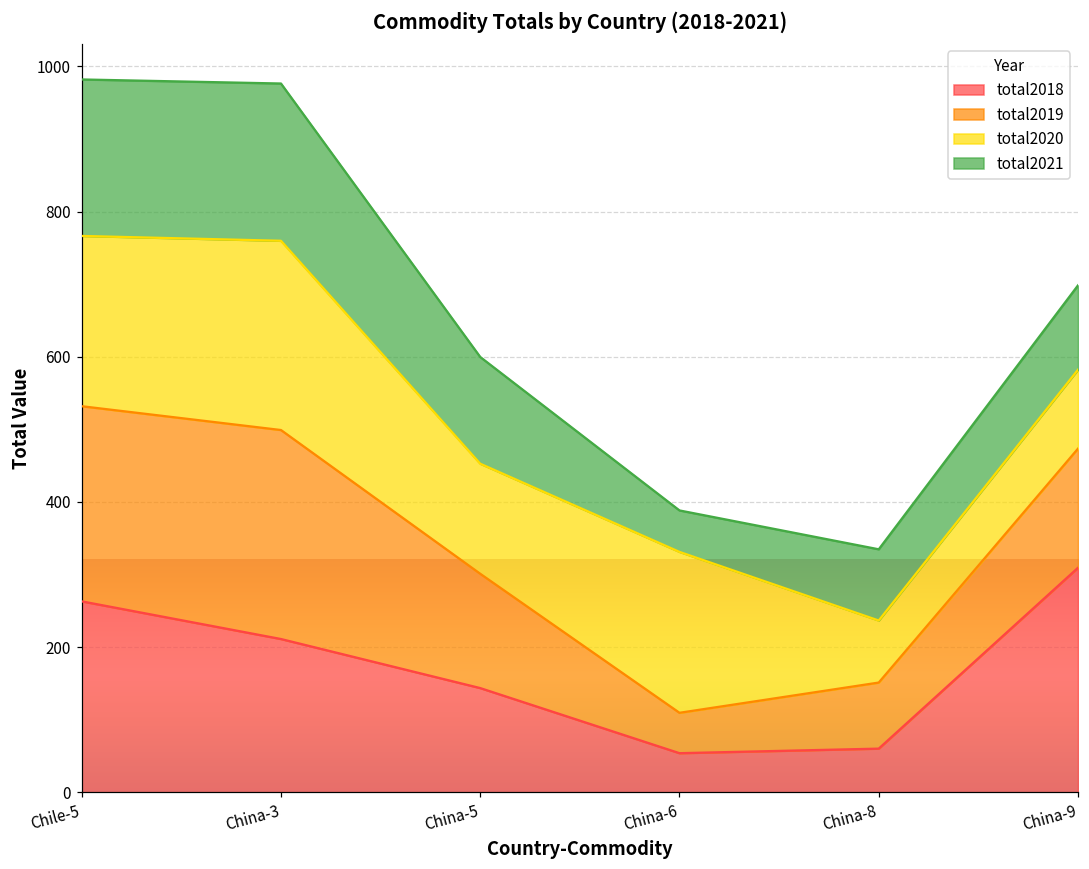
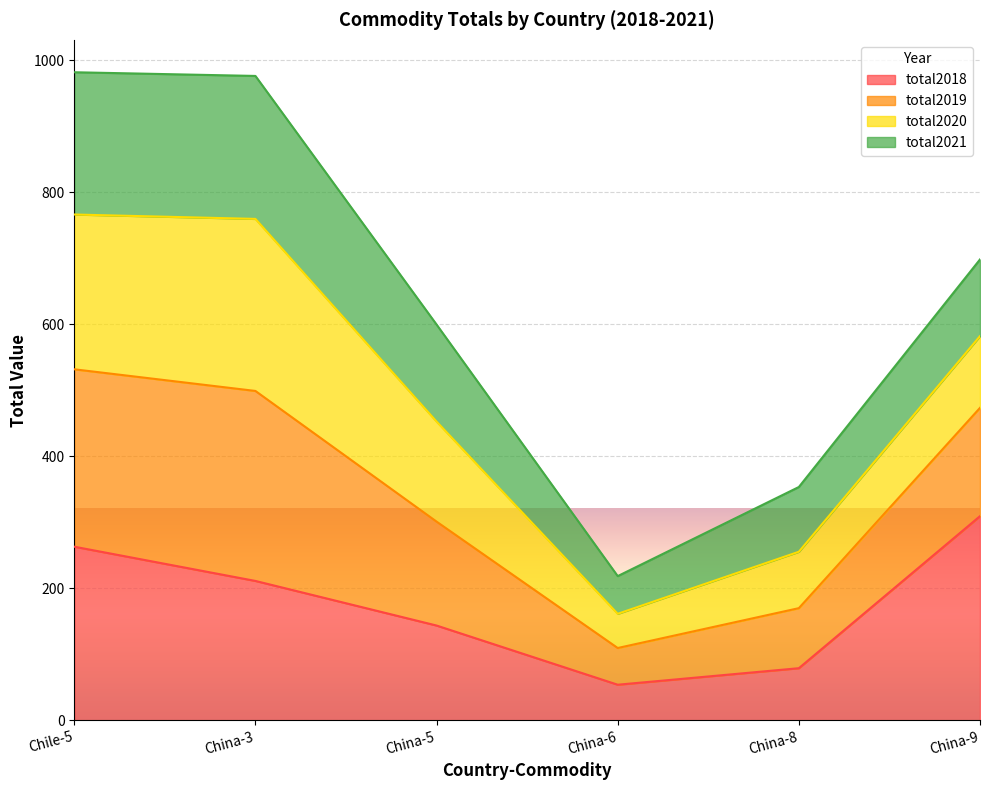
  {
    "total2018": {
      "Chile-5": 260,
      "China-3": 210,
      "China-5": 140,
      "China-6": 50,
-     "China-8": 60,
+     "China-8": 80,
      "China-9": 310
    },
    "total2019": {
      "Chile-5": 270,
      "China-3": 290,
      "China-5": 160,
      "China-6": 60,
      "China-8": 90,
      "China-9": 160
    },
    "total2020": {
      "Chile-5": 230,
      "China-3": 260,
      "China-5": 150,
-     "China-6": 220,
+     "China-6": 50,
      "China-8": 90,
      "China-9": 110
    },
    "total2021": {
      "Chile-5": 220,
      "China-3": 220,
      "China-5": 150,
      "China-6": 60,
      "China-8": 100,
      "China-9": 120
    }
  }
